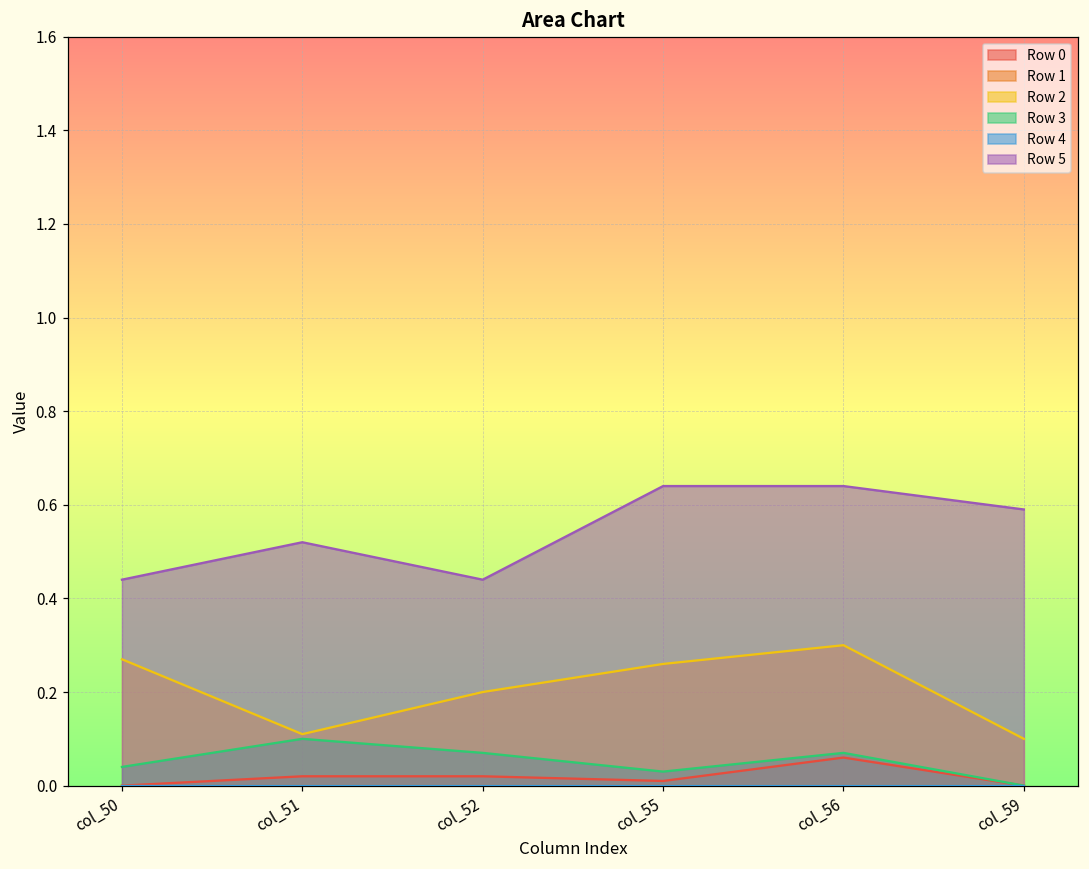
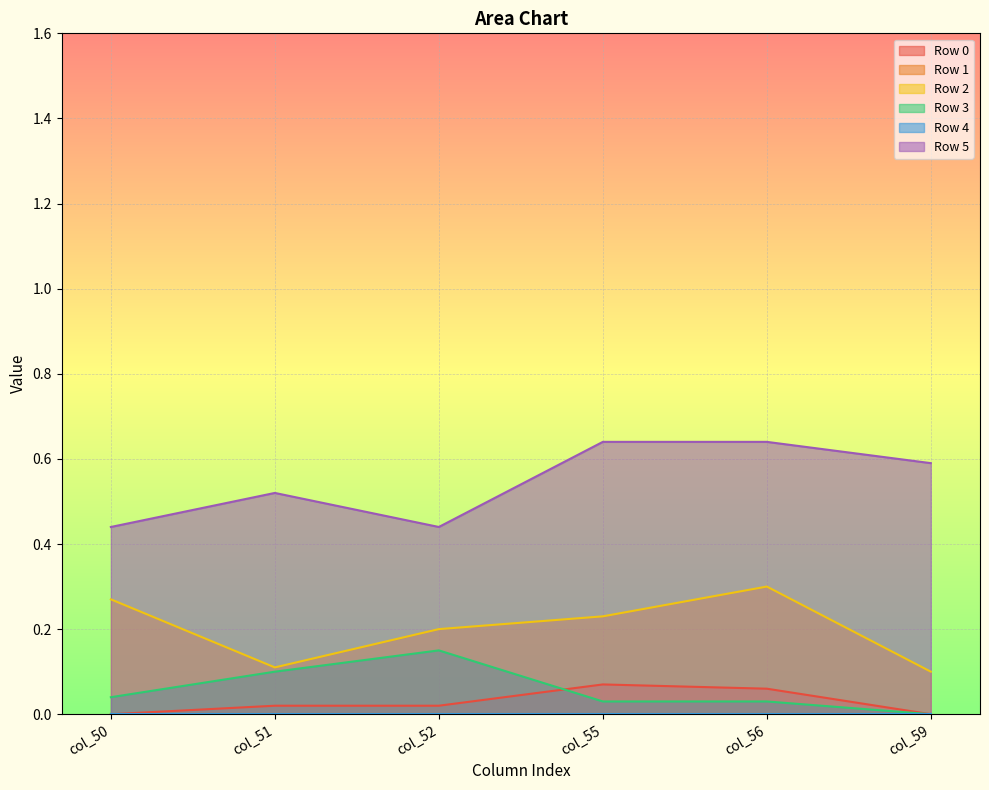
  {
    "Row 0": {
      "col_51": 0.02,
      "col_52": 0.02,
-     "col_55": 0.01,
+     "col_55": 0.07,
      "col_56": 0.06
    },
    "Row 4": {
      "col_51": 0.00,
      "col_52": 0.00,
      "col_55": 0.00,
      "col_56": 0.00
    },
    "Row 2": {
      "col_50": 0.27,
      "col_51": 0.11,
      "col_52": 0.20,
-     "col_55": 0.26,
+     "col_55": 0.23,
      "col_56": 0.30,
      "col_59": 0.10
    },
    "Row 3": {
      "col_50": 0.04,
      "col_51": 0.10,
-     "col_52": 0.07,
+     "col_52": 0.15,
      "col_55": 0.03,
-     "col_56": 0.07
+     "col_56": 0.03
    },
    "Row 5": {
      "col_50": 0.44,
      "col_51": 0.52,
      "col_52": 0.44,
      "col_55": 0.64,
      "col_56": 0.64,
      "col_59": 0.59
    }
  }
